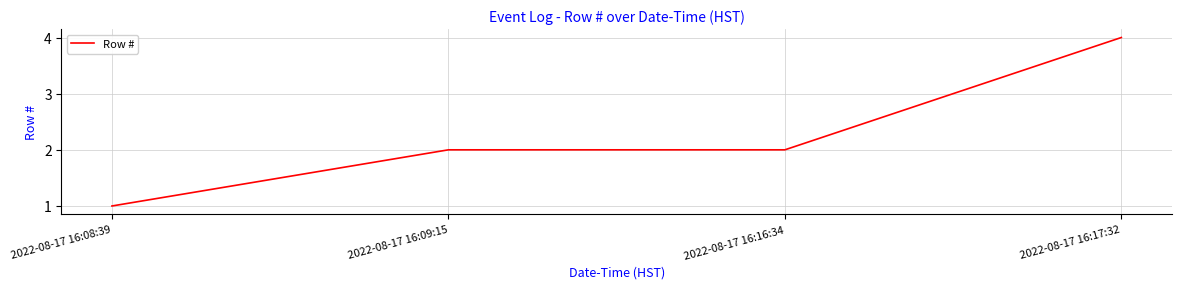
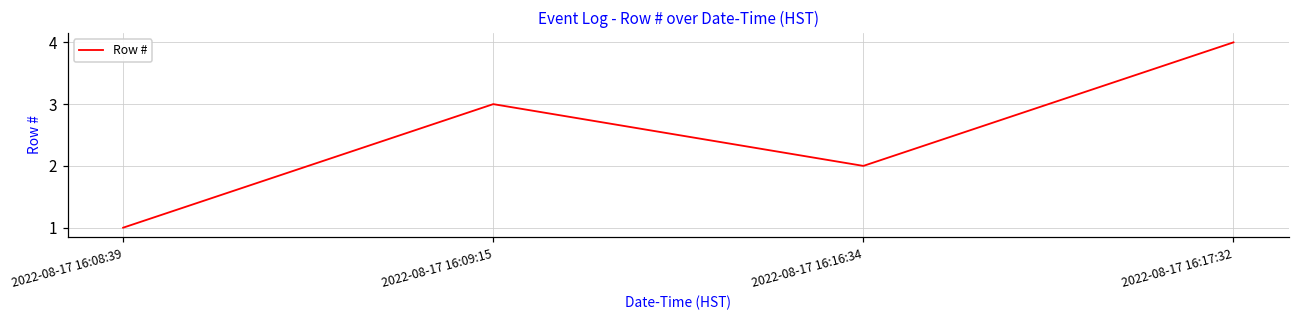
  {
    "2022-08-17 16:08:39": 1,
-   "2022-08-17 16:09:15": 2,
+   "2022-08-17 16:09:15": 3,
    "2022-08-17 16:16:34": 2,
    "2022-08-17 16:17:32": 4
  }
